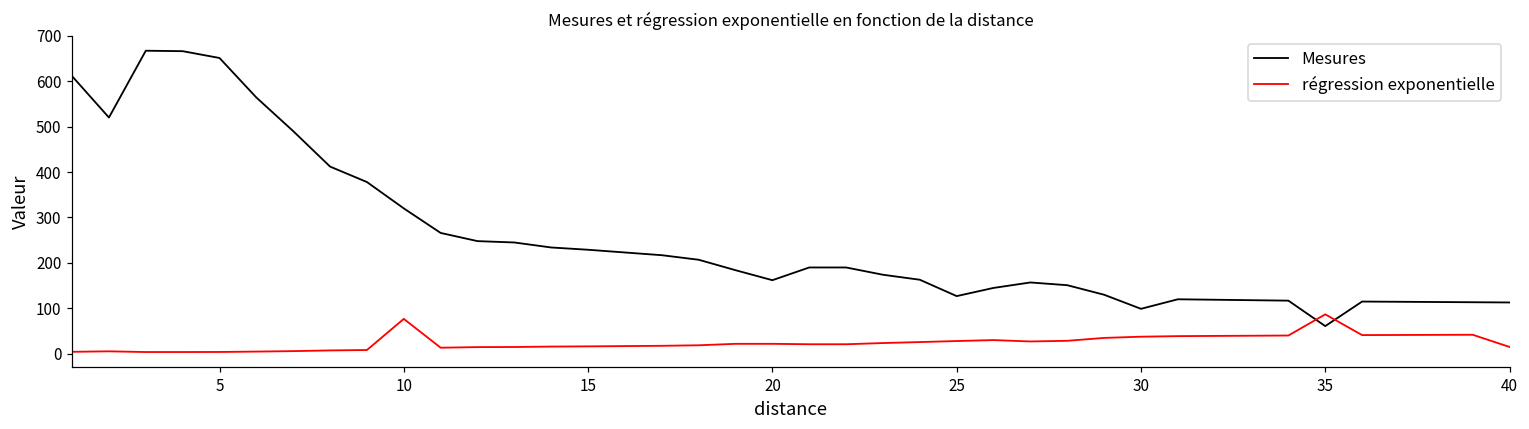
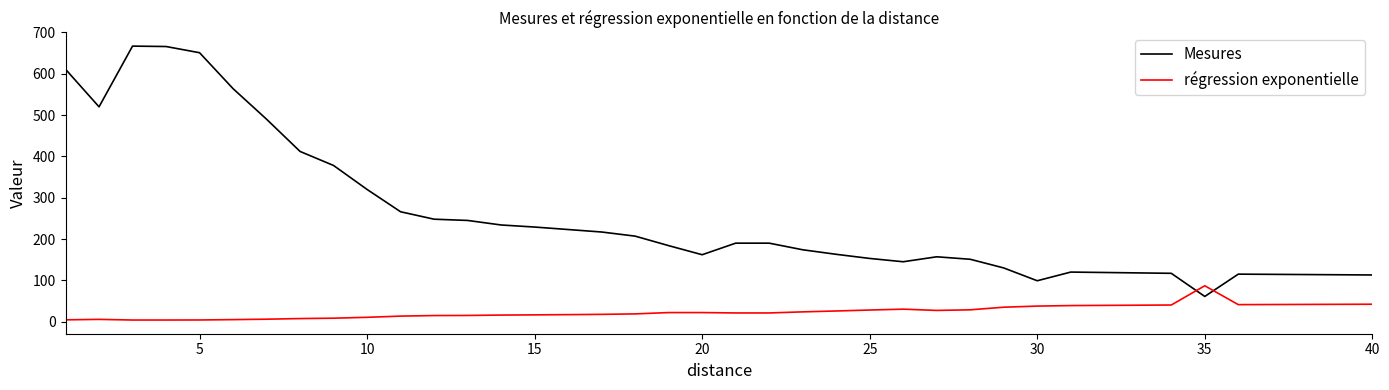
  {
    "Mesures": {
      "5": 650,
      "10": 320,
      "15": 230,
      "20": 160,
-     "25": 130,
+     "25": 150,
      "30": 100,
      "35": 60,
      "40": 110
    },
    "régression exponentielle": {
      "5": 0,
-     "10": 80,
+     "10": 10,
      "15": 20,
      "20": 20,
      "25": 30,
      "30": 40,
      "35": 90,
-     "40": 20
+     "40": 40
    }
  }
